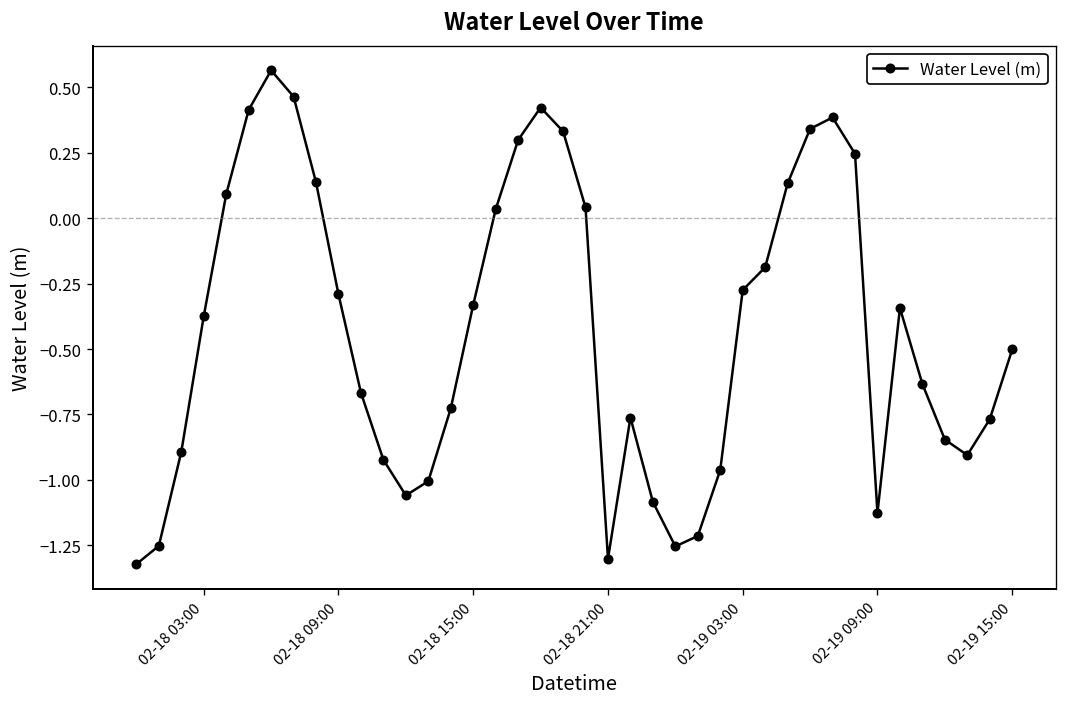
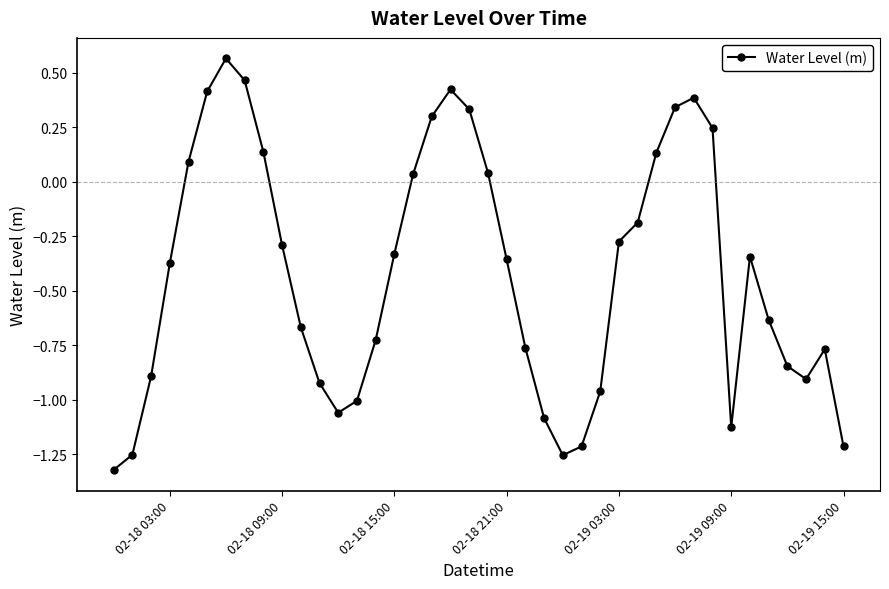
  {
    "02-18 03:00": -0.37,
    "02-18 09:00": -0.29,
    "02-18 15:00": -0.33,
-   "02-18 21:00": -1.30,
+   "02-18 21:00": -0.36,
    "02-19 03:00": -0.27,
    "02-19 09:00": -1.13,
-   "02-19 15:00": -0.50
+   "02-19 15:00": -1.21
  }
